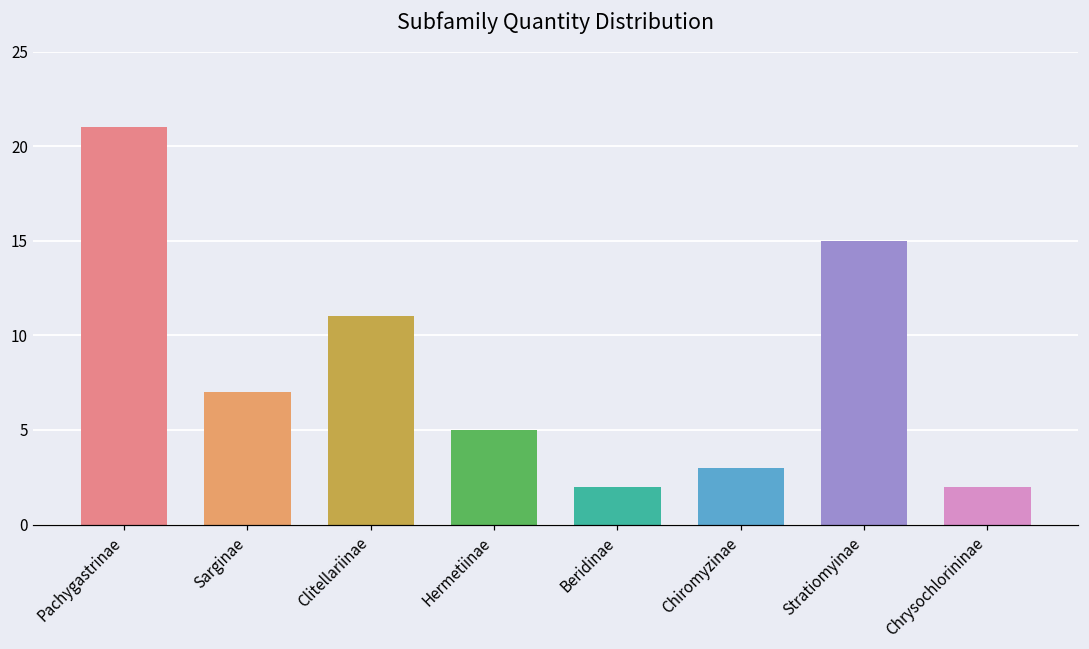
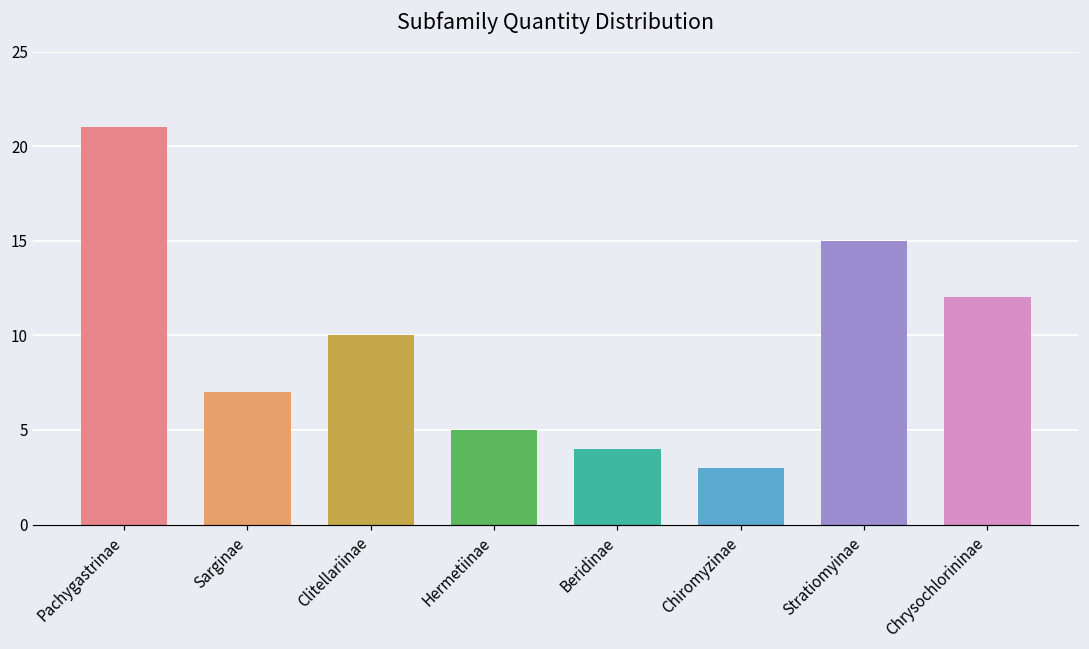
  {
    "Pachygastrinae": 21,
    "Sarginae": 7,
-   "Clitellariinae": 11,
+   "Clitellariinae": 10,
    "Hermetiinae": 5,
-   "Beridinae": 2,
+   "Beridinae": 4,
    "Chiromyzinae": 3,
    "Stratiomyinae": 15,
-   "Chrysochlorininae": 2
+   "Chrysochlorininae": 12
  }
